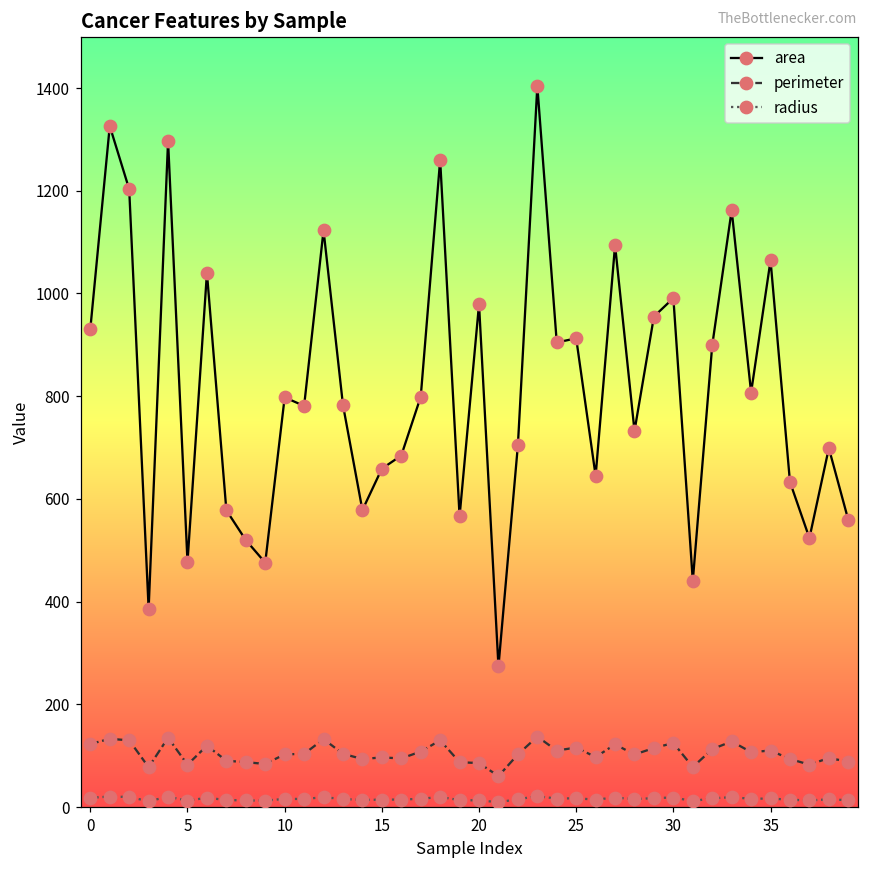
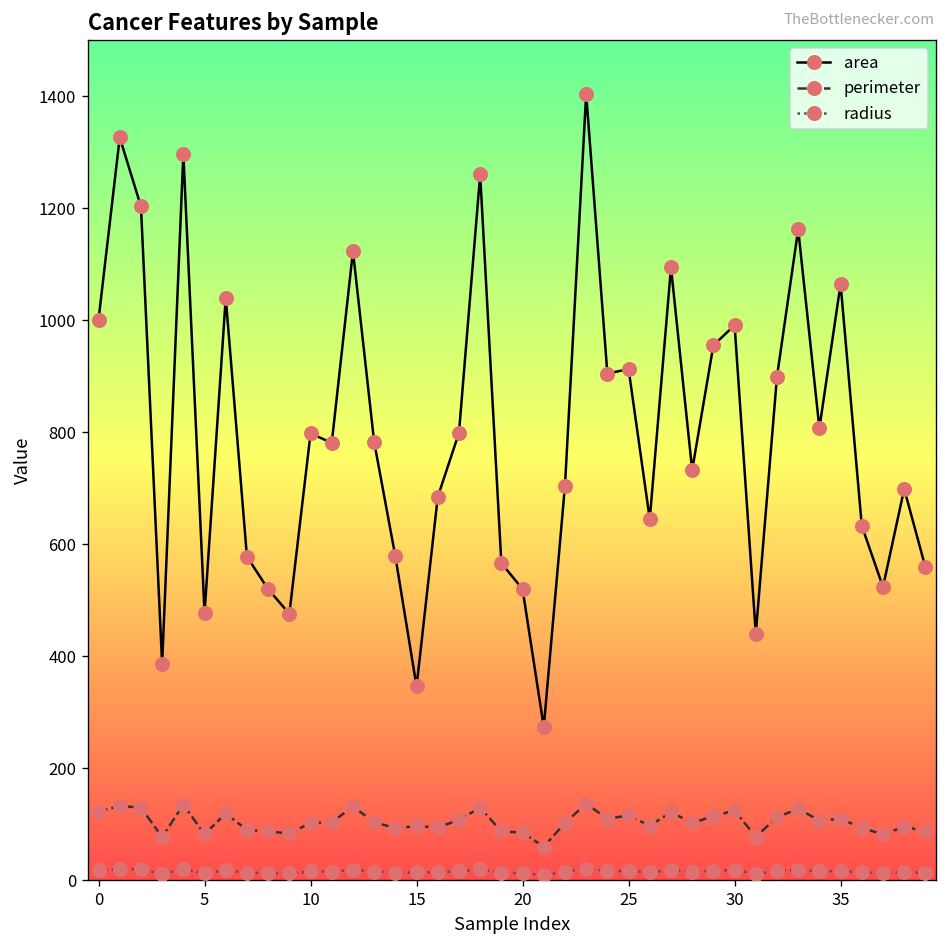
  {
    "area": {
-     "0": 930,
+     "0": 1000,
      "5": 480,
      "10": 800,
-     "15": 660,
-     "20": 980,
+     "15": 350,
+     "20": 520,
      "25": 910,
      "30": 990,
      "35": 1060
    }
  }
